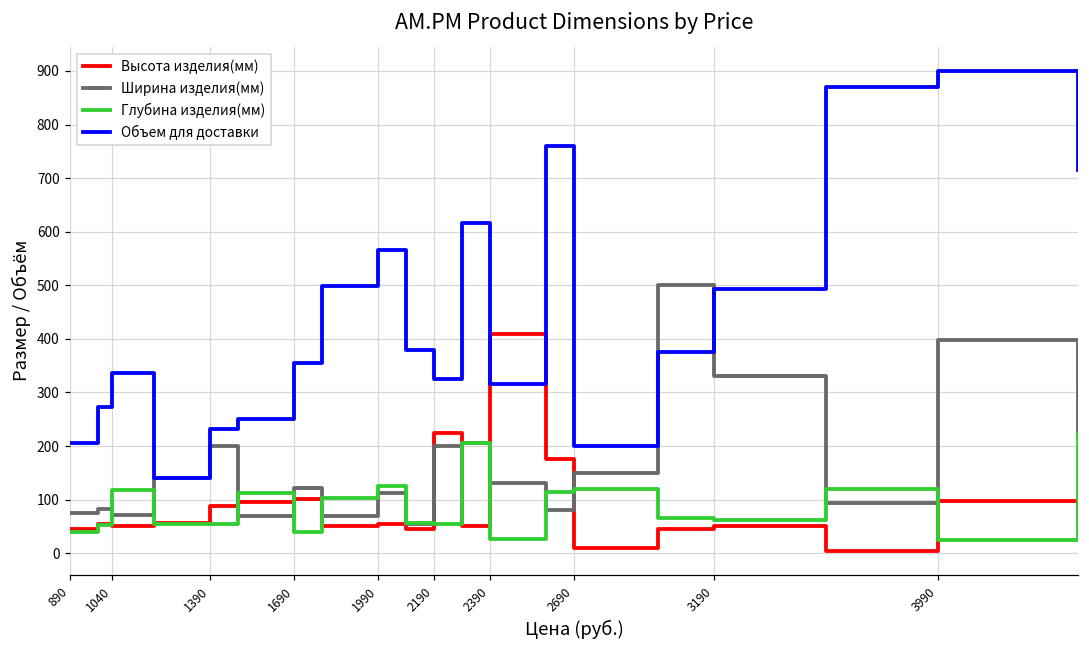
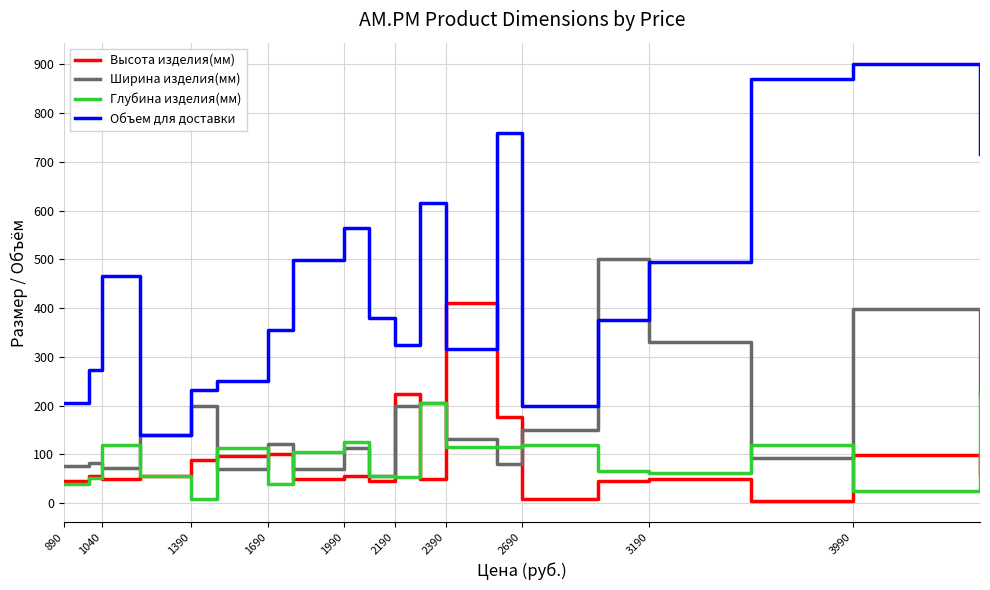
  {
    "Высота изделия(мм)": {
      "890": 50,
      "1040": 50,
      "1390": 90,
      "1690": 100,
      "1990": 60,
      "2190": 220,
      "2390": 410,
      "2690": 10,
      "3190": 50,
      "3990": 100
    },
    "Ширина изделия(мм)": {
      "890": 80,
      "1040": 70,
      "1390": 200,
      "1690": 120,
      "1990": 110,
      "2190": 200,
      "2390": 130,
      "2690": 150,
      "3190": 330,
      "3990": 400
    },
    "Глубина изделия(мм)": {
      "890": 40,
      "1040": 120,
-     "1390": 60,
+     "1390": 10,
      "1690": 40,
      "1990": 130,
      "2190": 50,
-     "2390": 30,
+     "2390": 110,
      "2690": 120,
      "3190": 60,
      "3990": 20
    },
    "Объем для доставки": {
      "890": 210,
-     "1040": 340,
+     "1040": 470,
      "1390": 230,
      "1690": 360,
      "1990": 570,
      "2190": 330,
      "2390": 320,
      "2690": 200,
      "3190": 490,
      "3990": 900
    }
  }
